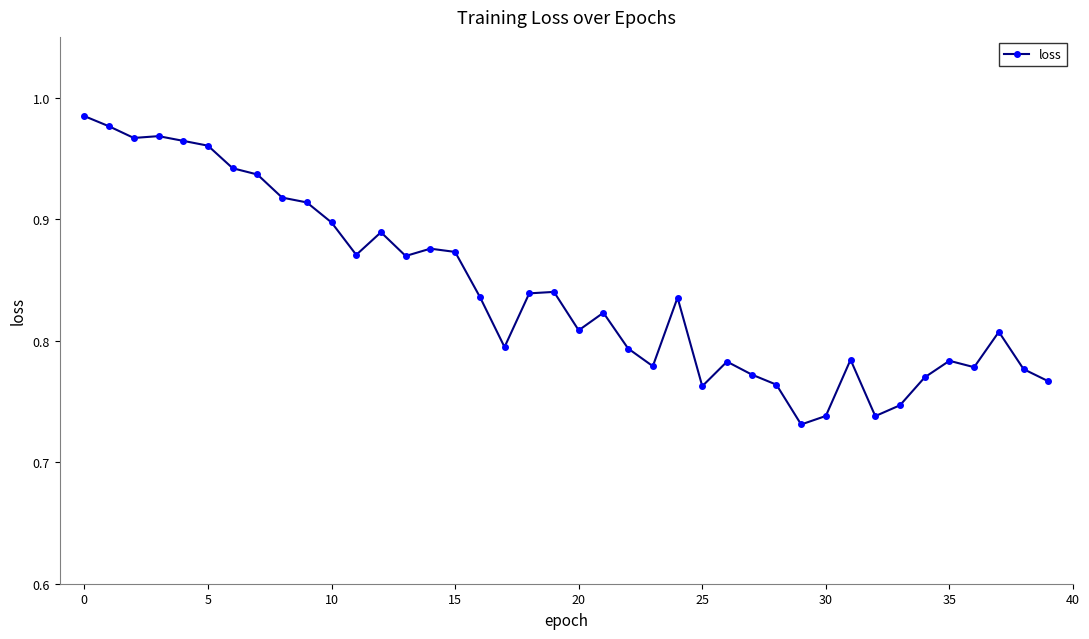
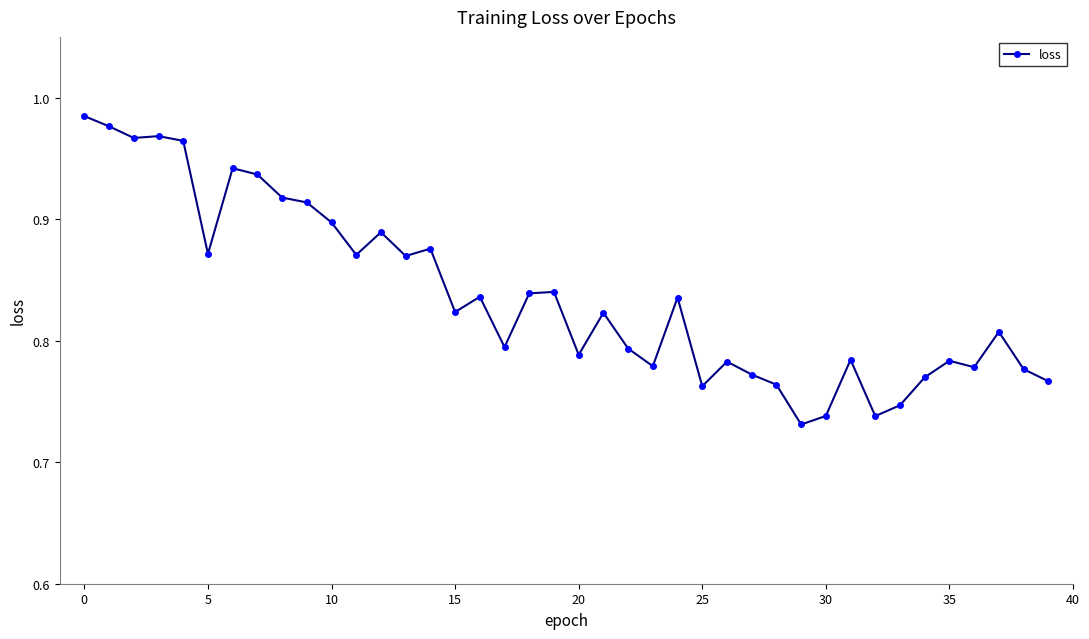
  {
    "0": 0.985,
-   "5": 0.960,
+   "5": 0.871,
    "10": 0.897,
-   "15": 0.873,
-   "20": 0.809,
+   "15": 0.824,
+   "20": 0.788,
    "25": 0.763,
    "30": 0.738,
    "35": 0.783
  }
